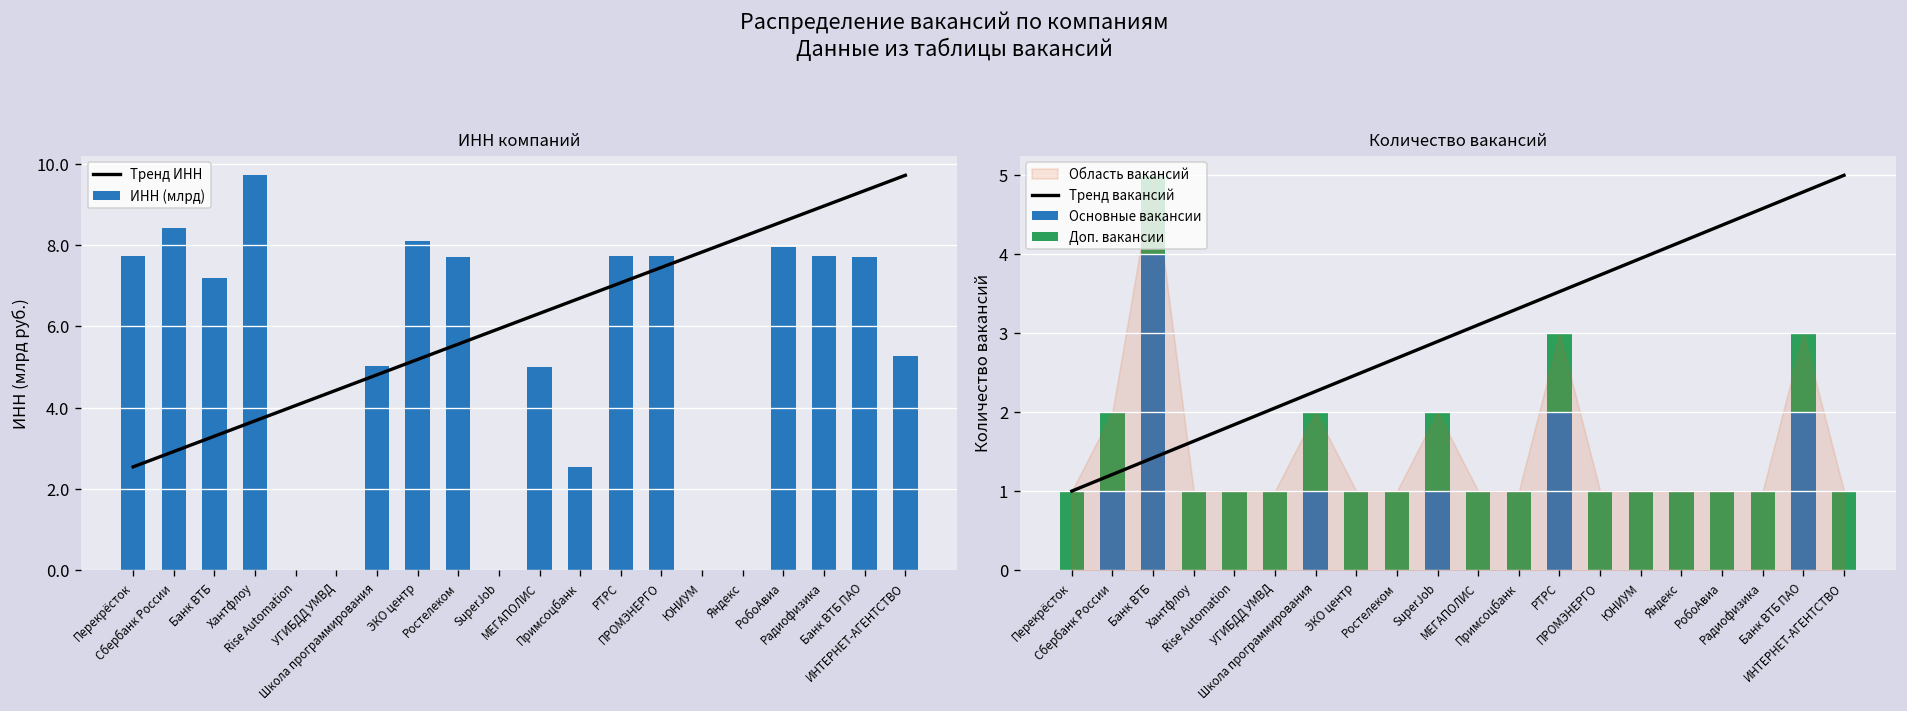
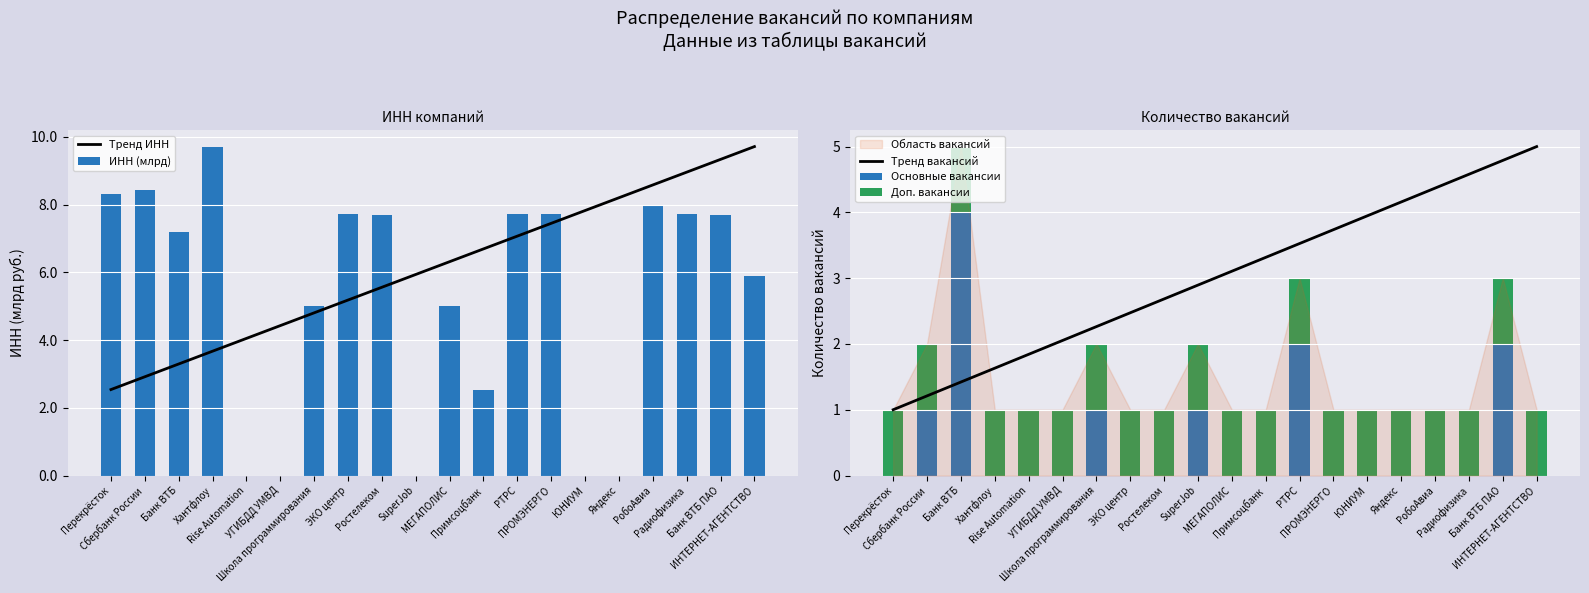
  {
    "ИНН компаний": {
      "ИНН (млрд)": {
-       "Перекрёсток": 7.7,
+       "Перекрёсток": 8.3,
        "Сбербанк России": 8.4,
        "Банк ВТБ": 7.2,
        "Хантфлоу": 9.7,
        "Rise Automation": 0.0,
        "УГИБДД УМВД": 0.0,
        "Школа программирования": 5.0,
-       "ЭКО центр": 8.1,
+       "ЭКО центр": 7.7,
        "Ростелеком": 7.7,
        "SuperJob": 0.0,
        "МЕГАПОЛИС": 5.0,
        "Примсоцбанк": 2.5,
        "РТРС": 7.7,
        "ПРОМЭНЕРГО": 7.7,
        "ЮНИУМ": 0.0,
        "Яндекс": 0.0,
        "РобоАвиа": 7.9,
        "Радиофизика": 7.7,
        "Банк ВТБ ПАО": 7.7,
-       "ИНТЕРНЕТ-АГЕНТСТВО": 5.3
+       "ИНТЕРНЕТ-АГЕНТСТВО": 5.9
      },
      "Тренд ИНН": {
        "Перекрёсток": 2.5,
        "Сбербанк России": 2.9,
        "Банк ВТБ": 3.3,
        "Хантфлоу": 3.7,
        "Rise Automation": 4.0,
        "УГИБДД УМВД": 4.4,
        "Школа программирования": 4.8,
        "ЭКО центр": 5.2,
        "Ростелеком": 5.6,
        "SuperJob": 5.9,
        "МЕГАПОЛИС": 6.3,
        "Примсоцбанк": 6.7,
        "РТРС": 7.1,
        "ПРОМЭНЕРГО": 7.4,
        "ЮНИУМ": 7.8,
        "Яндекс": 8.2,
        "РобоАвиа": 8.6,
        "Радиофизика": 9.0,
        "Банк ВТБ ПАО": 9.3,
        "ИНТЕРНЕТ-АГЕНТСТВО": 9.7
      }
    },
    "Количество вакансий": {
      "Основные вакансии": {
        "Перекрёсток": 0.0,
        "Сбербанк России": 1.0,
        "Банк ВТБ": 4.0,
        "Хантфлоу": 0.0,
        "Rise Automation": 0.0,
        "УГИБДД УМВД": 0.0,
        "Школа программирования": 1.0,
        "ЭКО центр": 0.0,
        "Ростелеком": 0.0,
        "SuperJob": 1.0,
        "МЕГАПОЛИС": 0.0,
        "Примсоцбанк": 0.0,
        "РТРС": 2.0,
        "ПРОМЭНЕРГО": 0.0,
        "ЮНИУМ": 0.0,
        "Яндекс": 0.0,
        "РобоАвиа": 0.0,
        "Радиофизика": 0.0,
        "Банк ВТБ ПАО": 2.0,
        "ИНТЕРНЕТ-АГЕНТСТВО": 0.0
      },
      "Тренд вакансий": {
        "Сбербанк России": 1.2,
        "Банк ВТБ": 1.4,
        "Хантфлоу": 1.6,
        "Rise Automation": 1.8,
        "УГИБДД УМВД": 2.1,
        "Школа программирования": 2.3,
        "ЭКО центр": 2.5,
        "Ростелеком": 2.7,
        "SuperJob": 2.9,
        "МЕГАПОЛИС": 3.1,
        "Примсоцбанк": 3.3,
        "РТРС": 3.5,
        "ПРОМЭНЕРГО": 3.7,
        "ЮНИУМ": 3.9,
        "Яндекс": 4.2,
        "РобоАвиа": 4.4,
        "Радиофизика": 4.6,
        "Банк ВТБ ПАО": 4.8,
        "ИНТЕРНЕТ-АГЕНТСТВО": 5.0
      },
      "Область вакансий": {
        "Сбербанк России": 2.0,
        "Хантфлоу": 1.0,
        "Rise Automation": 1.0,
        "УГИБДД УМВД": 1.0,
        "Школа программирования": 2.0,
        "ЭКО центр": 1.0,
        "Ростелеком": 1.0,
        "SuperJob": 2.0,
        "МЕГАПОЛИС": 1.0,
        "Примсоцбанк": 1.0,
        "РТРС": 3.0,
        "ПРОМЭНЕРГО": 1.0,
        "ЮНИУМ": 1.0,
        "Яндекс": 1.0,
        "РобоАвиа": 1.0,
        "Радиофизика": 1.0,
        "Банк ВТБ ПАО": 3.0,
        "ИНТЕРНЕТ-АГЕНТСТВО": 1.0
      }
    }
  }
